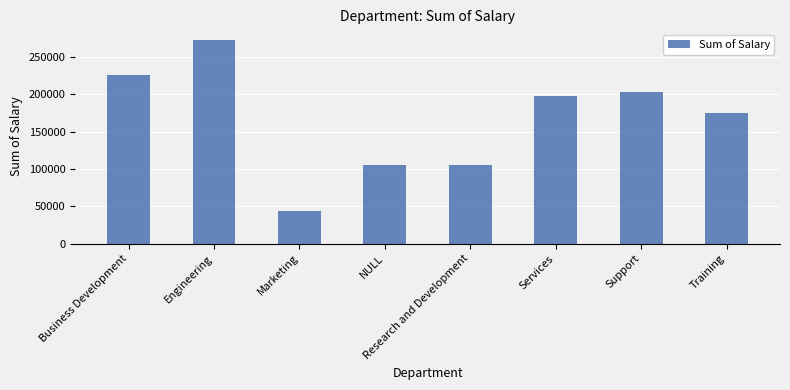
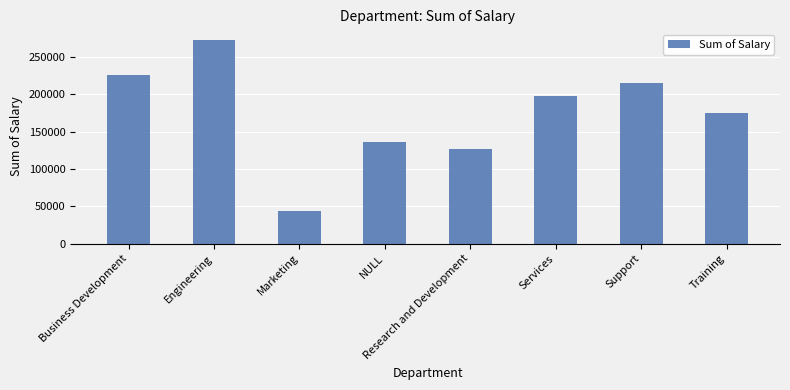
  {
    "Business Development": 230000,
    "Engineering": 270000,
    "Marketing": 40000,
-   "NULL": 110000,
-   "Research and Development": 110000,
+   "NULL": 140000,
+   "Research and Development": 130000,
    "Services": 200000,
-   "Support": 200000,
+   "Support": 220000,
    "Training": 180000
  }
